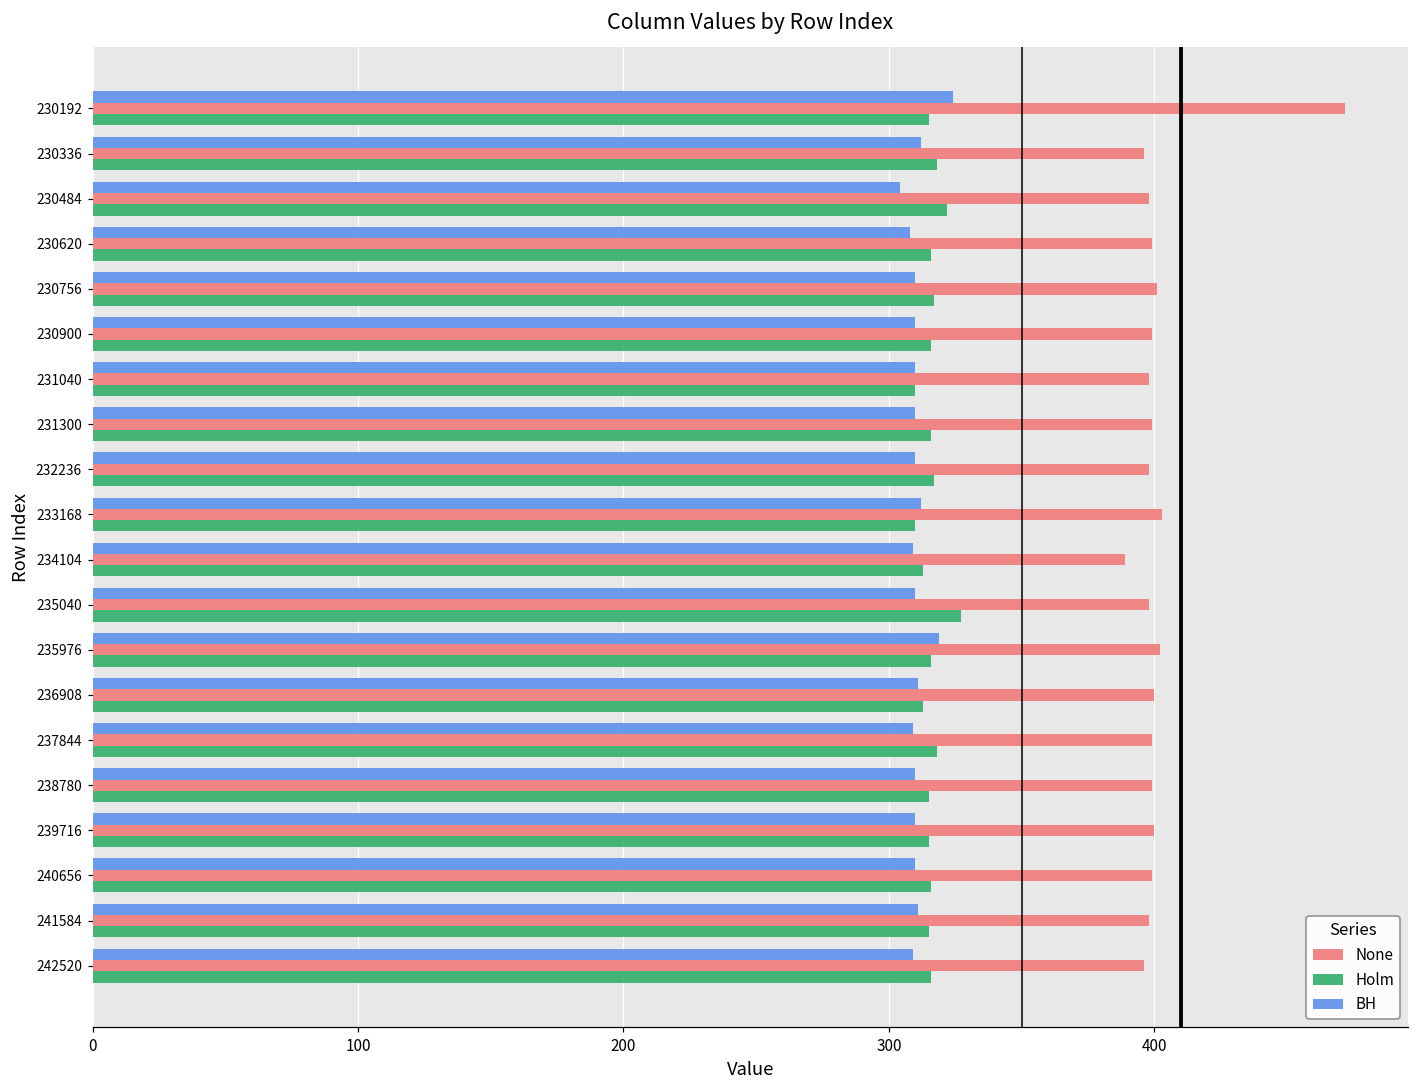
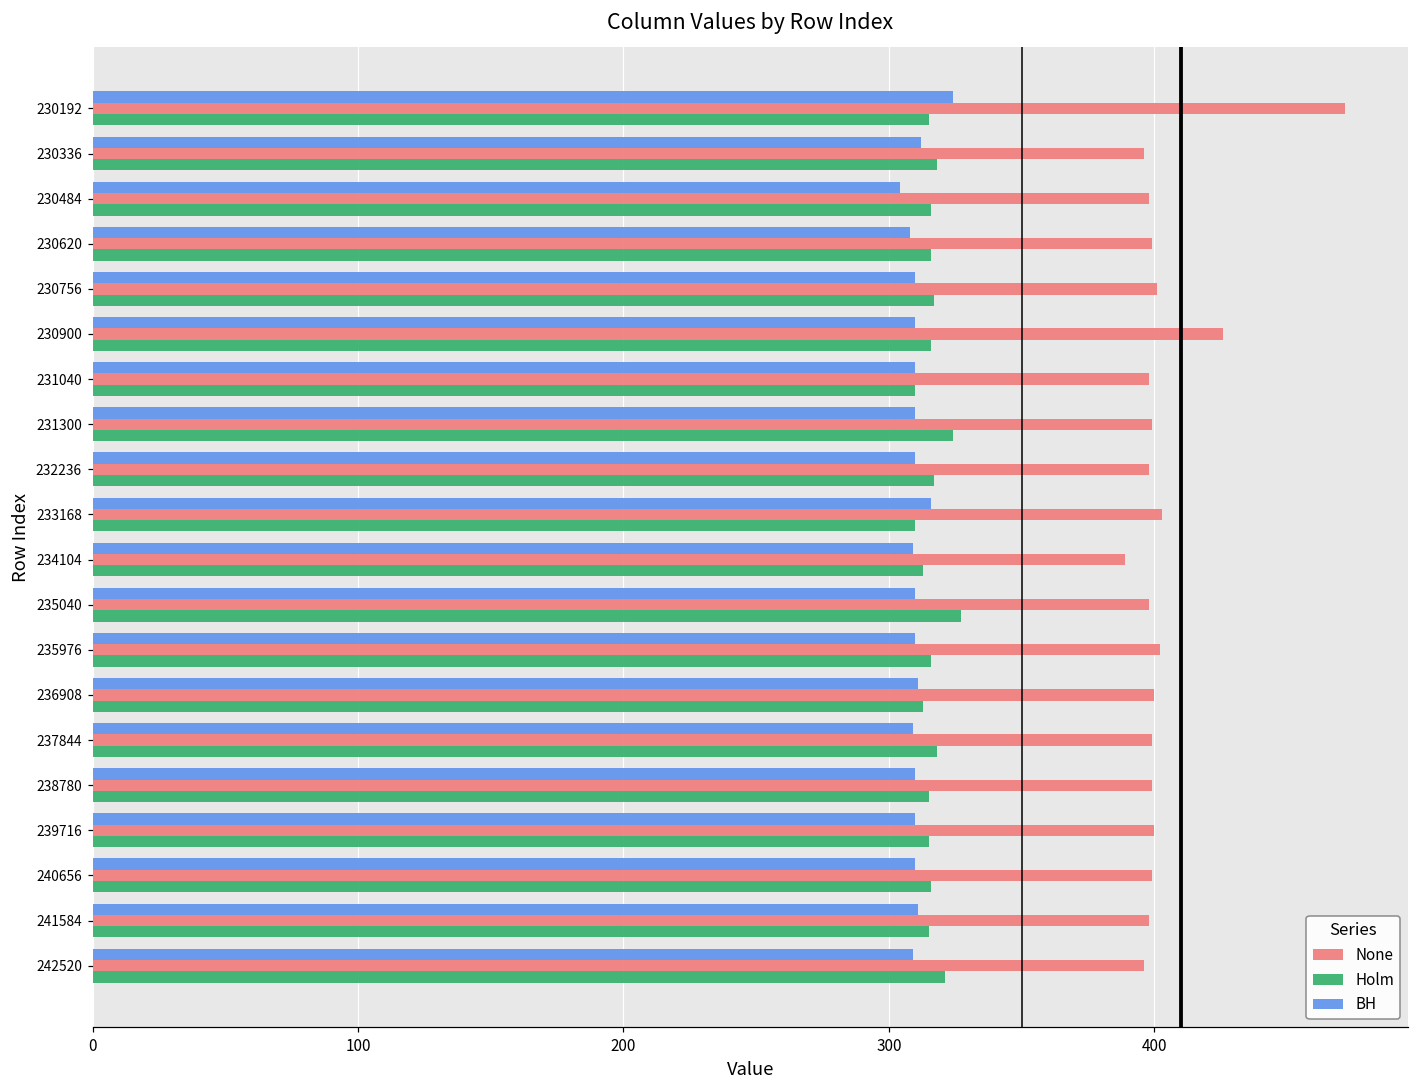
  {
    "None": {
      "230192": 472,
      "230336": 396,
      "230484": 398,
      "230620": 399,
      "230756": 401,
-     "230900": 399,
+     "230900": 426,
      "231040": 398,
      "231300": 399,
      "232236": 398,
      "233168": 403,
      "234104": 389,
      "235040": 398,
      "235976": 402,
      "236908": 400,
      "237844": 399,
      "238780": 399,
      "239716": 400,
      "240656": 399,
      "241584": 398,
      "242520": 396
    },
    "Holm": {
      "230192": 315,
      "230336": 318,
-     "230484": 322,
+     "230484": 316,
      "230620": 316,
      "230756": 317,
      "230900": 316,
      "231040": 310,
-     "231300": 316,
+     "231300": 324,
      "232236": 317,
      "233168": 310,
      "234104": 313,
      "235040": 327,
      "235976": 316,
      "236908": 313,
      "237844": 318,
      "238780": 315,
      "239716": 315,
      "240656": 316,
      "241584": 315,
-     "242520": 316
+     "242520": 321
    },
    "BH": {
      "230192": 324,
      "230336": 312,
      "230484": 304,
      "230620": 308,
      "230756": 310,
      "230900": 310,
      "231040": 310,
      "231300": 310,
      "232236": 310,
-     "233168": 312,
+     "233168": 316,
      "234104": 309,
      "235040": 310,
-     "235976": 319,
+     "235976": 310,
      "236908": 311,
      "237844": 309,
      "238780": 310,
      "239716": 310,
      "240656": 310,
      "241584": 311,
      "242520": 309
    }
  }
